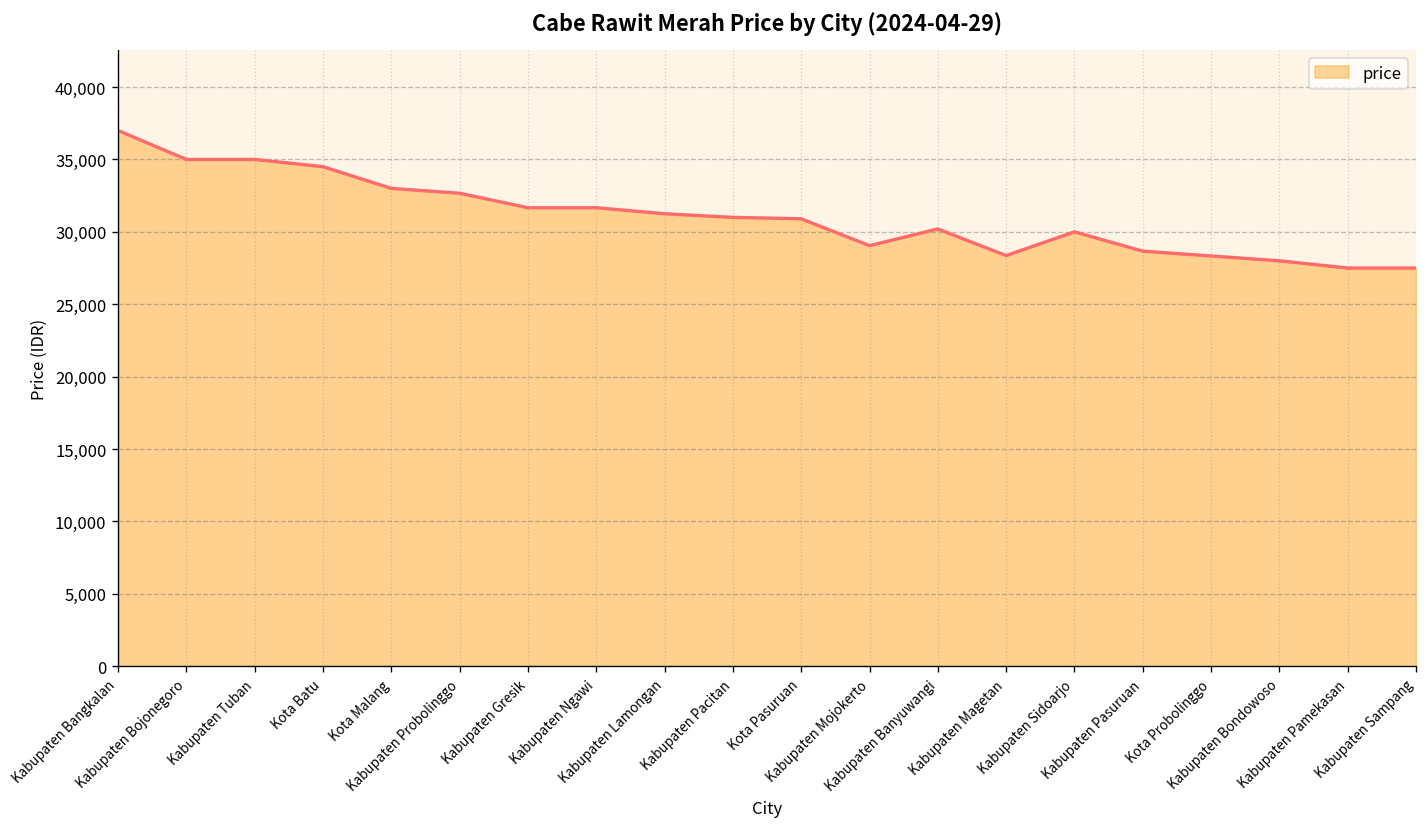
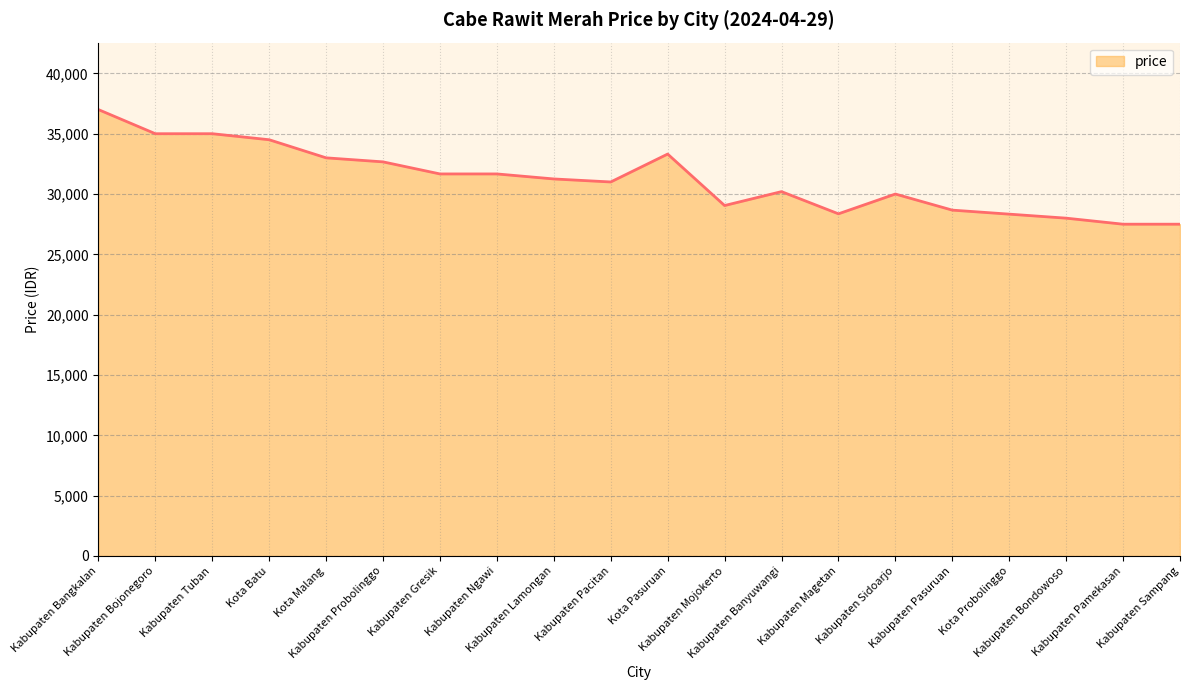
  {
    "Kabupaten Bangkalan": "37,000",
    "Kabupaten Bojonegoro": "35,000",
    "Kabupaten Tuban": "35,000",
    "Kota Batu": "34,500",
    "Kota Malang": "33,000",
    "Kabupaten Probolinggo": "32,700",
    "Kabupaten Gresik": "31,700",
    "Kabupaten Ngawi": "31,700",
    "Kabupaten Lamongan": "31,300",
    "Kabupaten Pacitan": "31,000",
-   "Kota Pasuruan": "30,900",
+   "Kota Pasuruan": "33,300",
    "Kabupaten Mojokerto": "29,000",
    "Kabupaten Banyuwangi": "30,200",
    "Kabupaten Magetan": "28,400",
    "Kabupaten Sidoarjo": "30,000",
    "Kabupaten Pasuruan": "28,700",
    "Kota Probolinggo": "28,300",
    "Kabupaten Bondowoso": "28,000",
    "Kabupaten Pamekasan": "27,500",
    "Kabupaten Sampang": "27,500"
  }
